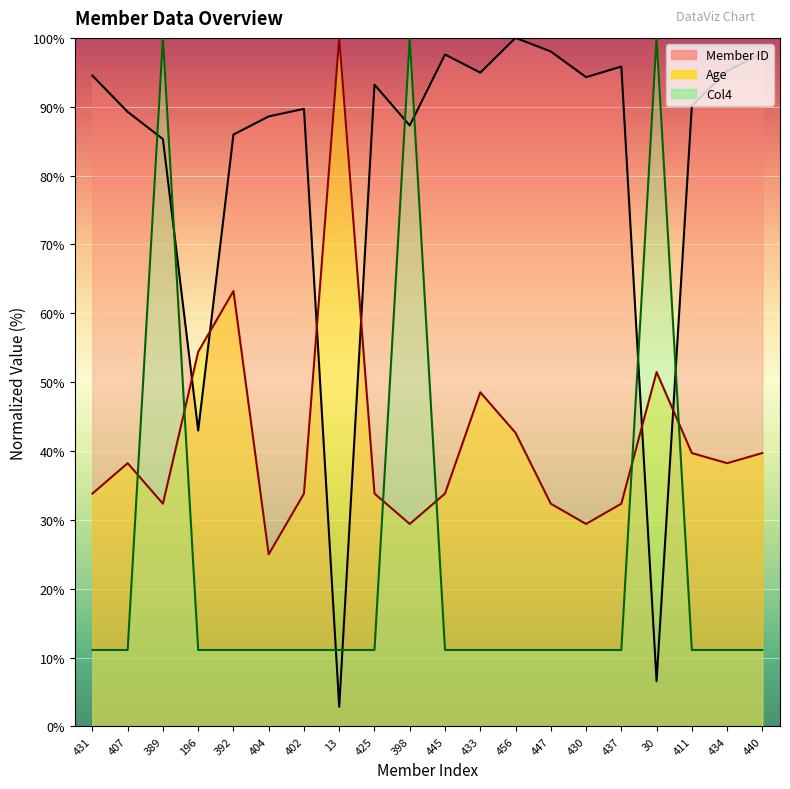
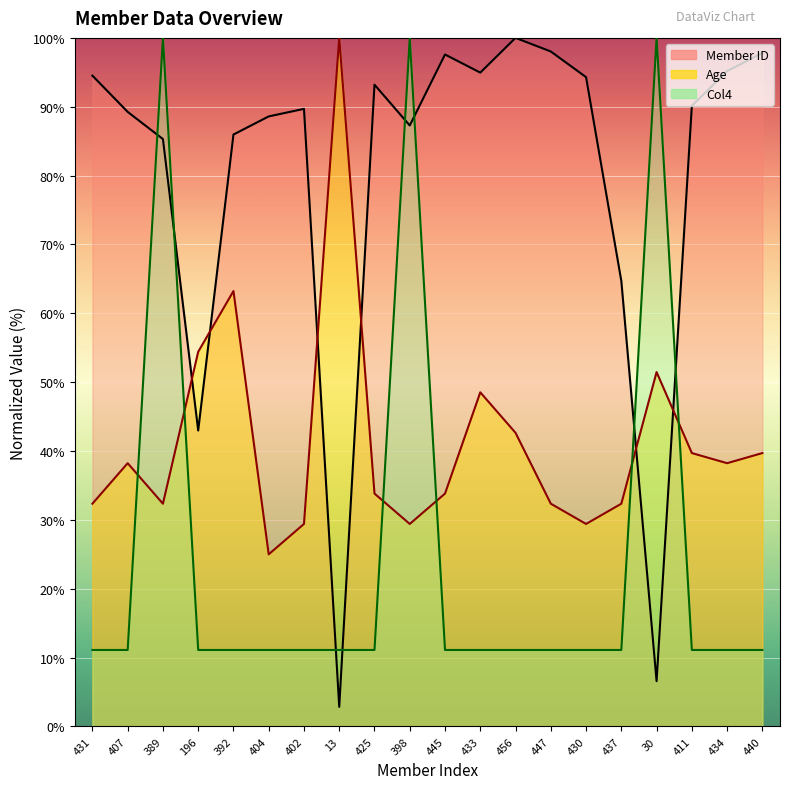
  {
    "Member ID": {
      "431": "95%",
      "407": "89%",
      "389": "85%",
      "196": "43%",
      "392": "86%",
      "404": "89%",
      "402": "90%",
      "13": "3%",
      "425": "93%",
      "398": "87%",
      "445": "98%",
      "433": "95%",
      "456": "100%",
      "447": "98%",
      "430": "94%",
-     "437": "96%",
+     "437": "65%",
      "30": "7%",
      "411": "90%"
    },
    "Age": {
-     "431": "34%",
+     "431": "32%",
      "407": "38%",
      "389": "32%",
      "196": "54%",
      "392": "63%",
      "404": "25%",
-     "402": "34%",
+     "402": "29%",
      "13": "100%",
      "425": "34%",
      "398": "29%",
      "445": "34%",
      "433": "49%",
      "456": "43%",
      "447": "32%",
      "430": "29%",
      "437": "32%",
      "30": "51%",
      "411": "40%",
      "434": "38%",
      "440": "40%"
    },
    "Col4": {
      "431": "11%",
      "407": "11%",
      "389": "100%",
      "196": "11%",
      "392": "11%",
      "404": "11%",
      "402": "11%",
      "13": "11%",
      "425": "11%",
      "398": "100%",
      "445": "11%",
      "433": "11%",
      "456": "11%",
      "447": "11%",
      "430": "11%",
      "437": "11%",
      "30": "100%",
      "411": "11%",
      "434": "11%",
      "440": "11%"
    }
  }
